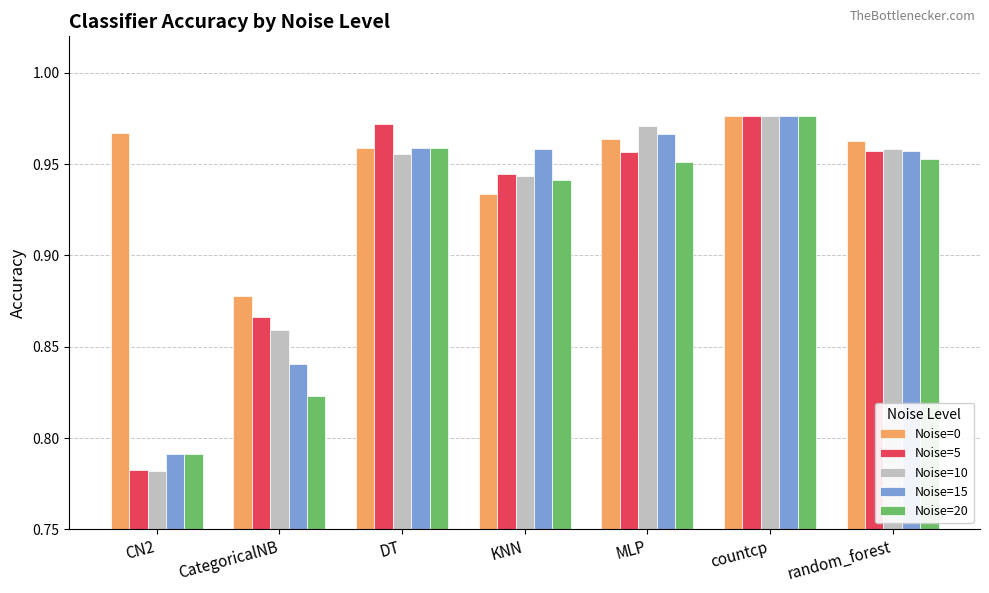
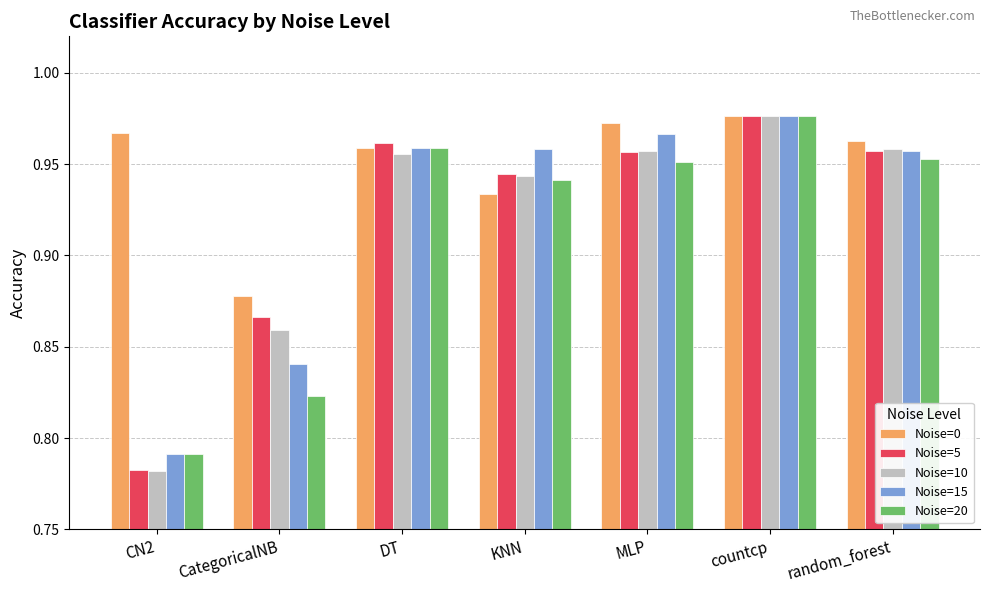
  {
    "Noise=0": {
      "CN2": 0.967,
      "CategoricalNB": 0.878,
      "DT": 0.959,
      "KNN": 0.933,
-     "MLP": 0.964,
+     "MLP": 0.973,
      "countcp": 0.976,
      "random_forest": 0.962
    },
    "Noise=5": {
      "CN2": 0.783,
      "CategoricalNB": 0.866,
-     "DT": 0.972,
+     "DT": 0.962,
      "KNN": 0.944,
      "MLP": 0.957,
      "countcp": 0.976,
      "random_forest": 0.957
    },
    "Noise=10": {
      "CN2": 0.782,
      "CategoricalNB": 0.859,
      "DT": 0.956,
      "KNN": 0.944,
-     "MLP": 0.971,
+     "MLP": 0.957,
      "countcp": 0.976,
      "random_forest": 0.959
    },
    "Noise=15": {
      "CN2": 0.792,
      "CategoricalNB": 0.841,
      "DT": 0.959,
      "KNN": 0.959,
      "MLP": 0.966,
      "countcp": 0.976,
      "random_forest": 0.957
    },
    "Noise=20": {
      "CN2": 0.791,
      "CategoricalNB": 0.823,
      "DT": 0.959,
      "KNN": 0.941,
      "MLP": 0.951,
      "countcp": 0.976,
      "random_forest": 0.953
    }
  }
